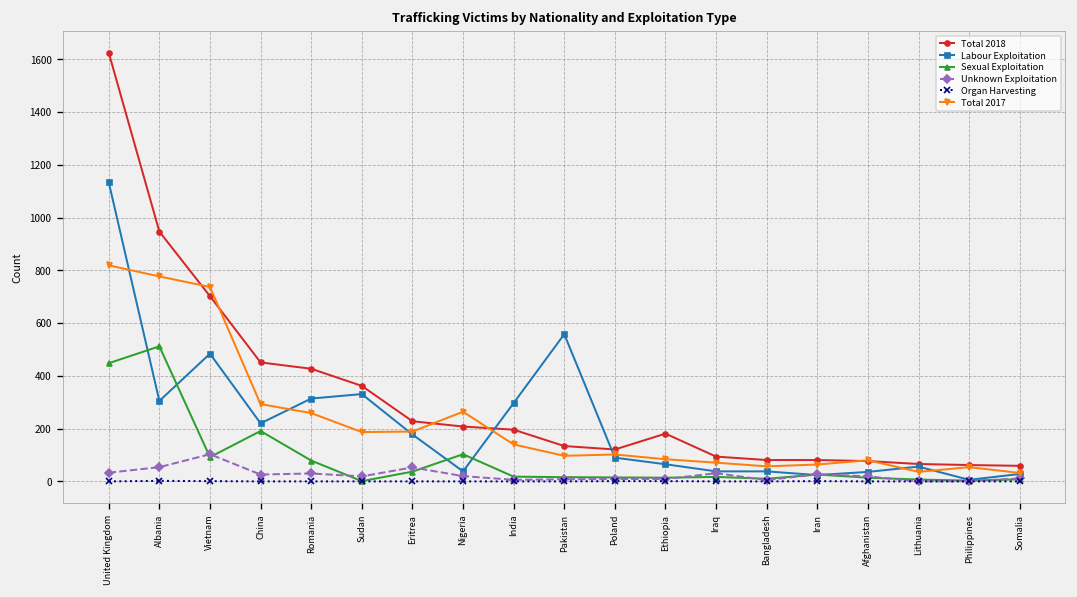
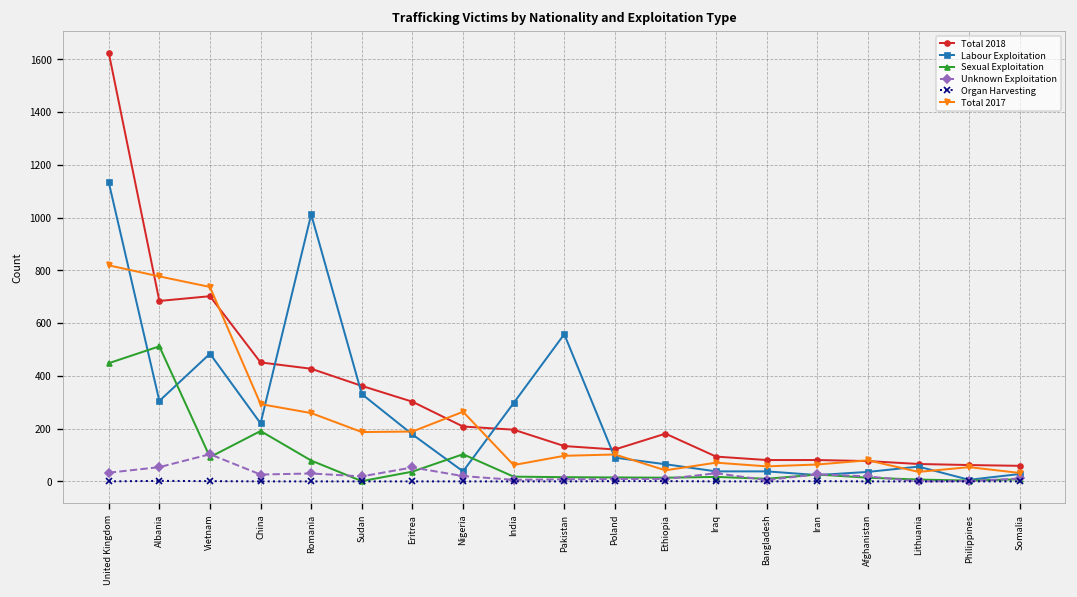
  {
    "Total 2018": {
      "United Kingdom": 1630,
-     "Albania": 950,
+     "Albania": 680,
      "Vietnam": 700,
      "China": 450,
      "Romania": 430,
      "Sudan": 360,
-     "Eritrea": 230,
+     "Eritrea": 300,
      "Nigeria": 210,
      "India": 200,
      "Pakistan": 130,
      "Poland": 120,
      "Ethiopia": 180,
      "Iraq": 90,
      "Bangladesh": 80,
      "Iran": 80,
      "Somalia": 60
    },
    "Labour Exploitation": {
      "United Kingdom": 1130,
      "Albania": 310,
      "Vietnam": 480,
      "China": 220,
-     "Romania": 310,
+     "Romania": 1010,
      "Sudan": 330,
      "Nigeria": 40,
      "India": 300,
      "Pakistan": 560,
      "Poland": 90,
      "Ethiopia": 70,
      "Bangladesh": 40,
      "Afghanistan": 40
    },
    "Sexual Exploitation": {
      "United Kingdom": 450,
      "Albania": 510,
      "China": 190,
      "Romania": 80,
      "Eritrea": 40,
      "Nigeria": 100,
      "India": 20,
      "Iraq": 20
    },
    "Unknown Exploitation": {
      "United Kingdom": 30,
      "Albania": 50,
      "China": 30,
      "Romania": 30,
      "Sudan": 20,
      "Eritrea": 50,
      "Nigeria": 20
    },
    "Organ Harvesting": {
      "United Kingdom": 0,
      "Albania": 0,
      "Vietnam": 0,
      "China": 0,
      "Romania": 0,
      "Eritrea": 0,
      "Nigeria": 0,
      "Iraq": 0,
      "Iran": 0,
      "Afghanistan": 0
    },
    "Total 2017": {
      "United Kingdom": 820,
      "Albania": 780,
      "Vietnam": 740,
      "China": 290,
      "Romania": 260,
      "Sudan": 190,
      "Nigeria": 260,
-     "India": 140,
+     "India": 60,
      "Pakistan": 100,
      "Poland": 100,
-     "Ethiopia": 80,
+     "Ethiopia": 40,
      "Iraq": 70,
      "Bangladesh": 60,
      "Iran": 60,
      "Lithuania": 40
    }
  }
